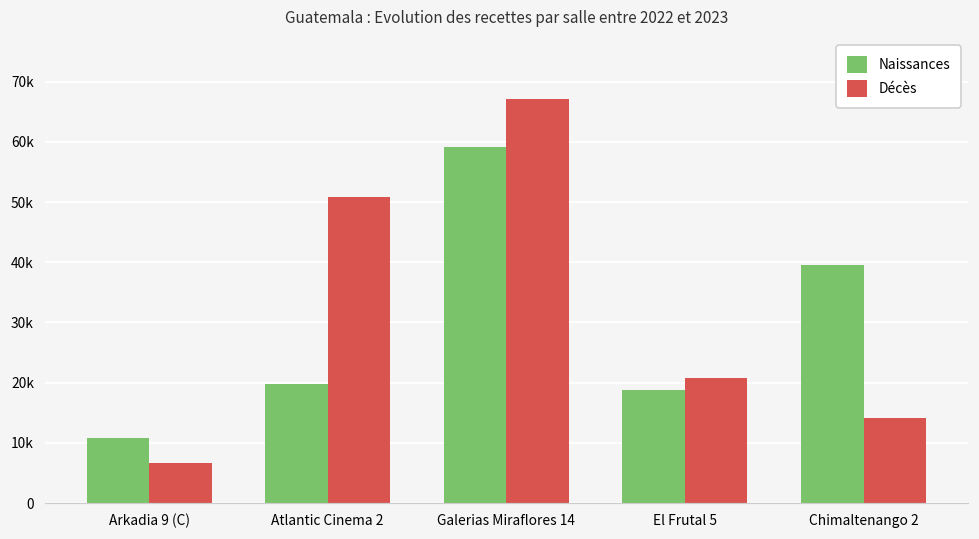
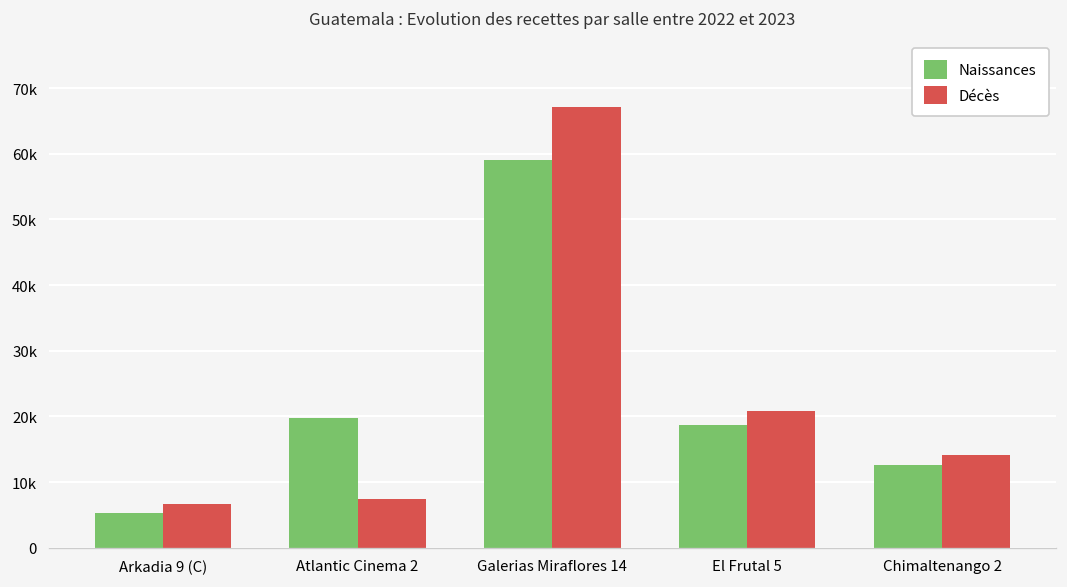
  {
    "Naissances": {
-     "Arkadia 9 (C)": 11000,
+     "Arkadia 9 (C)": 5000,
      "Atlantic Cinema 2": 20000,
      "Galerias Miraflores 14": 59000,
      "El Frutal 5": 19000,
-     "Chimaltenango 2": 40000
+     "Chimaltenango 2": 13000
    },
    "Décès": {
      "Arkadia 9 (C)": 7000,
-     "Atlantic Cinema 2": 51000,
+     "Atlantic Cinema 2": 7000,
      "Galerias Miraflores 14": 67000,
      "El Frutal 5": 21000,
      "Chimaltenango 2": 14000
    }
  }
